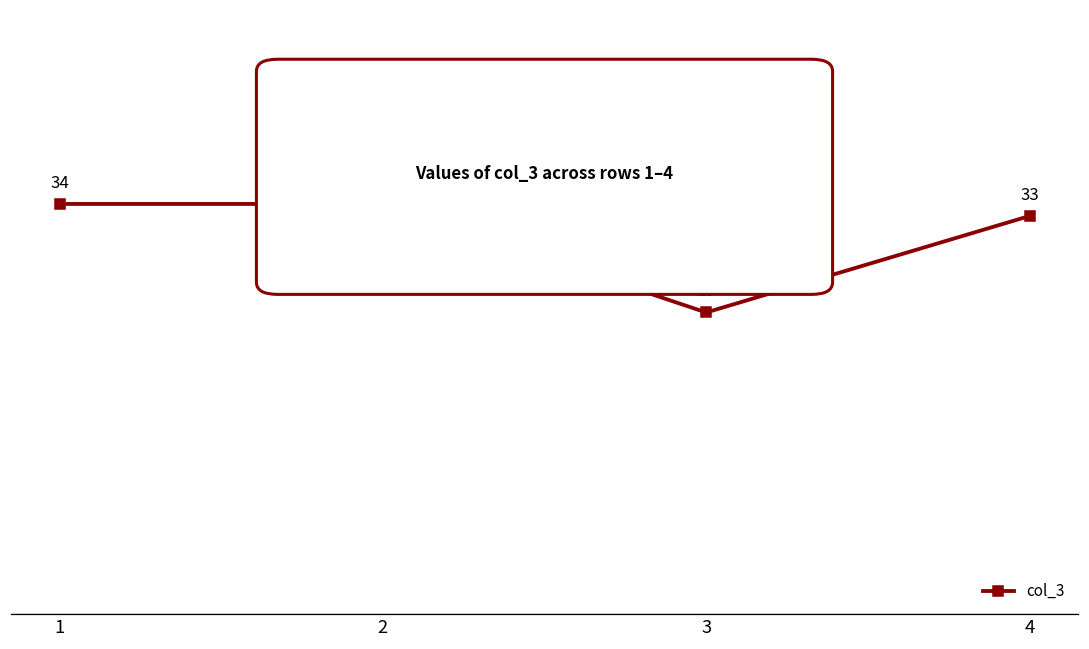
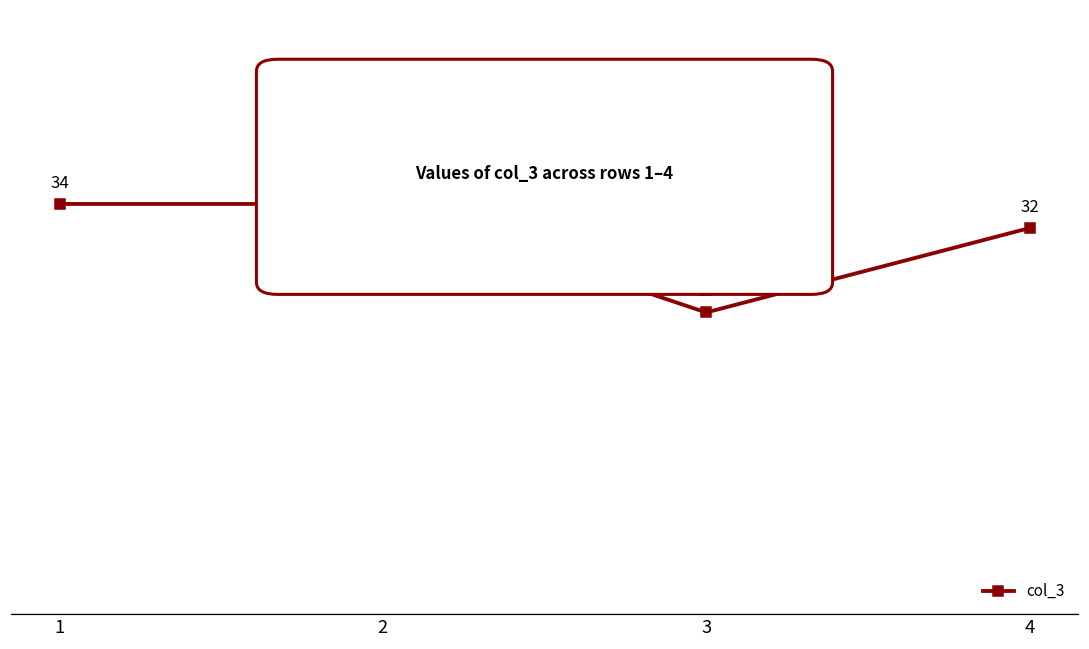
  {
    "1": 34,
-   "4": 33
+   "4": 32
  }
